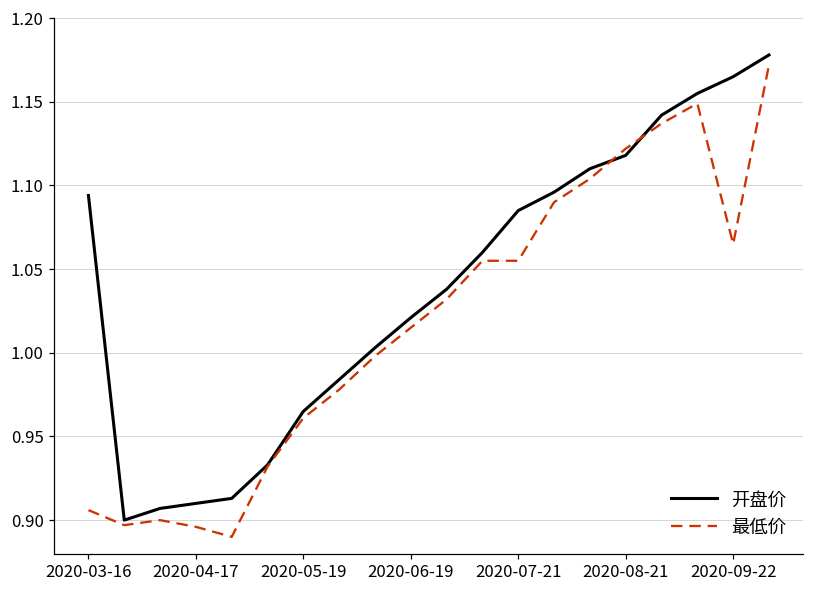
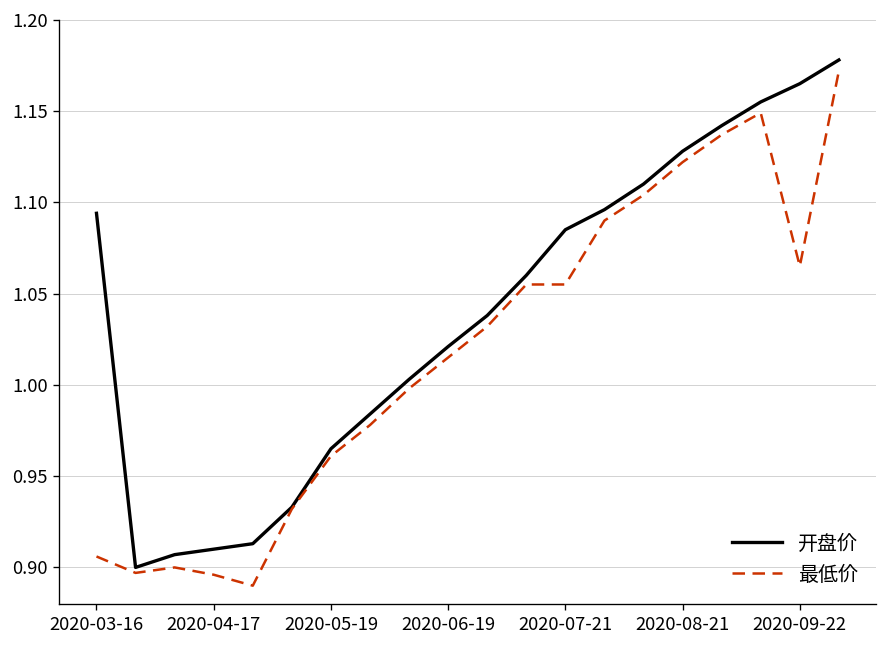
  {
    "开盘价": {
      "2020-03-16": 1.094,
      "2020-04-17": 0.910,
      "2020-05-19": 0.965,
      "2020-06-19": 1.021,
      "2020-07-21": 1.085,
-     "2020-08-21": 1.118,
+     "2020-08-21": 1.128,
      "2020-09-22": 1.165
    },
    "最低价": {
      "2020-03-16": 0.906,
      "2020-04-17": 0.896,
      "2020-05-19": 0.961,
      "2020-06-19": 1.015,
      "2020-07-21": 1.055,
      "2020-08-21": 1.122,
      "2020-09-22": 1.065
    }
  }
